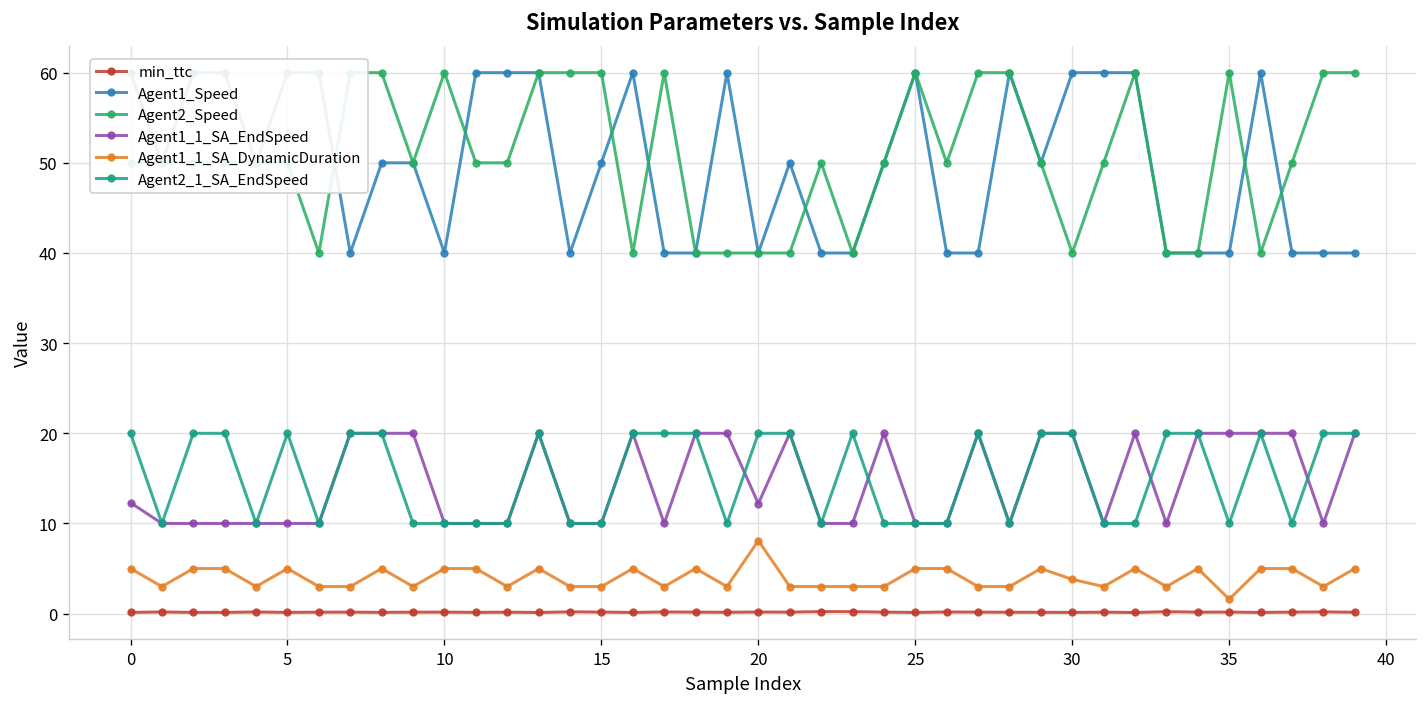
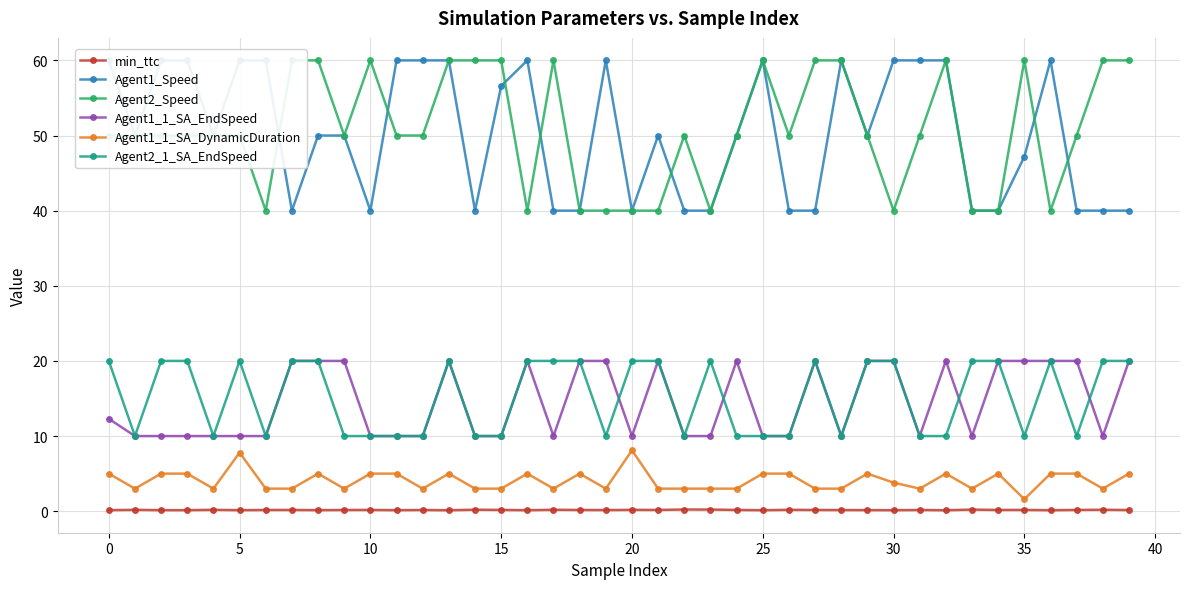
  {
    "min_ttc": {
      "0": 0,
      "5": 0,
      "10": 0,
      "15": 0,
      "20": 0,
      "25": 0,
      "30": 0,
      "35": 0
    },
    "Agent1_Speed": {
      "10": 40,
-     "15": 50,
+     "15": 57,
      "30": 60,
-     "35": 40
+     "35": 47
    },
    "Agent1_1_SA_EndSpeed": {
      "0": 12,
      "5": 10,
-     "20": 12,
+     "20": 10,
      "35": 20
    },
    "Agent1_1_SA_DynamicDuration": {
      "0": 5,
-     "5": 5,
+     "5": 8,
      "10": 5,
      "15": 3,
      "20": 8,
      "25": 5,
      "30": 4,
      "35": 2
    }
  }
